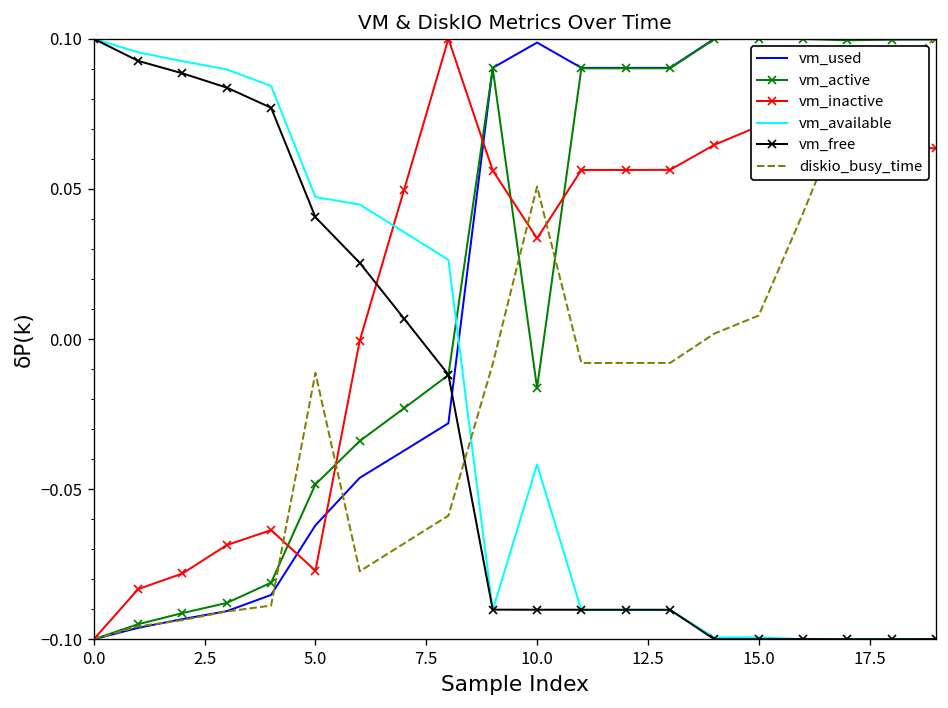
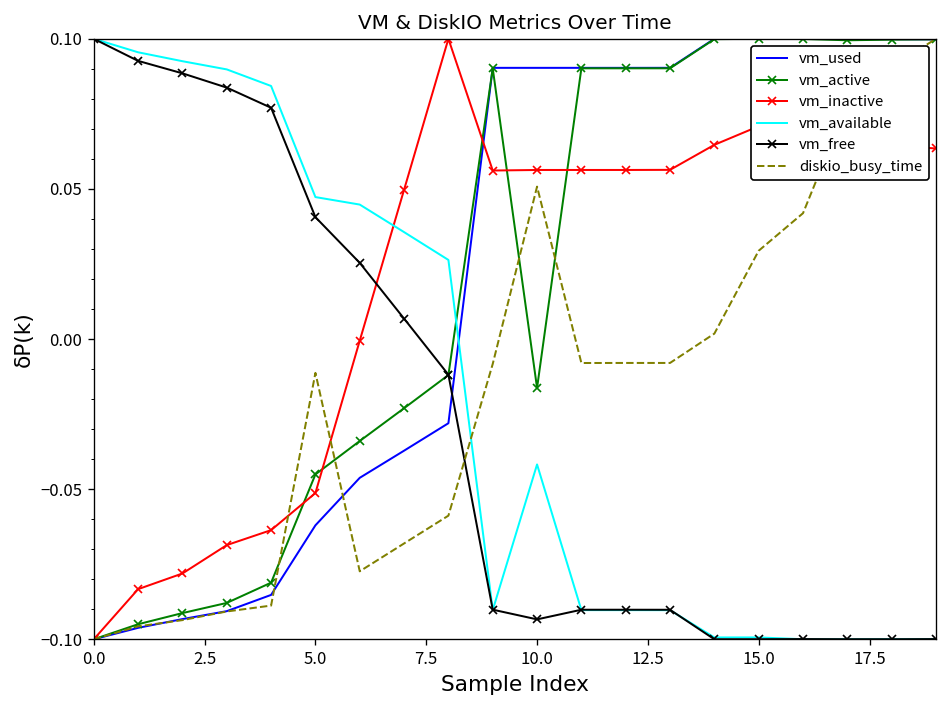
  {
    "vm_used": {
      "5.0": -0.062,
-     "10.0": 0.099
+     "10.0": 0.090
    },
    "vm_active": {
-     "5.0": -0.048,
+     "5.0": -0.045,
      "10.0": -0.016
    },
    "vm_inactive": {
-     "5.0": -0.077,
-     "10.0": 0.034
+     "5.0": -0.051,
+     "10.0": 0.056
    },
    "vm_available": {
      "5.0": 0.047,
      "10.0": -0.042
    },
    "vm_free": {
      "5.0": 0.041,
-     "10.0": -0.090
+     "10.0": -0.093
    },
    "diskio_busy_time": {
      "5.0": -0.011,
      "10.0": 0.051,
-     "15.0": 0.008
+     "15.0": 0.029
    }
  }
